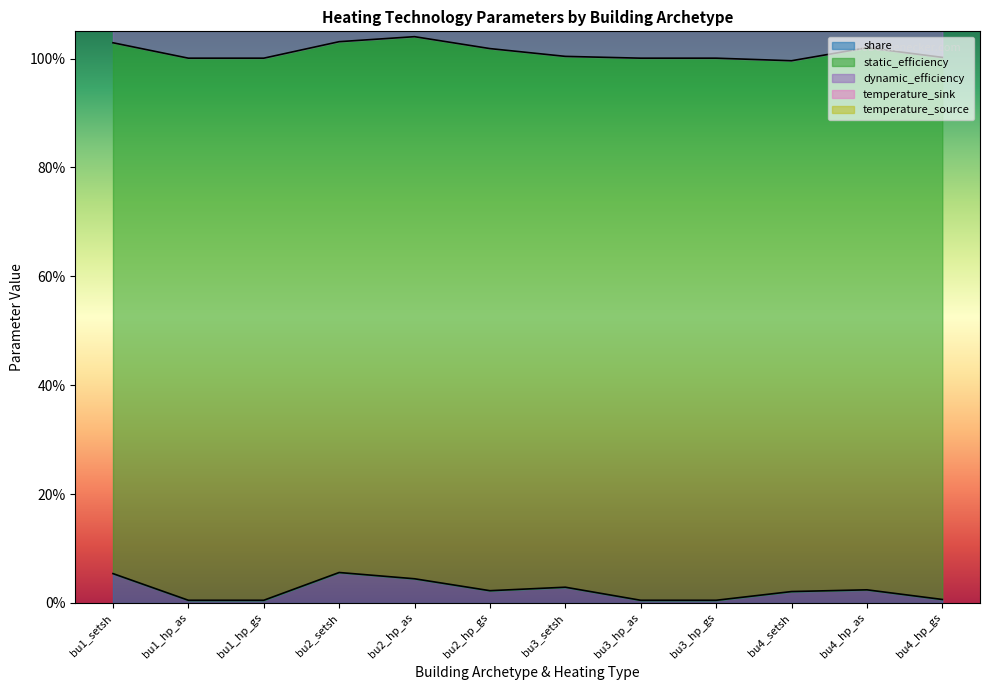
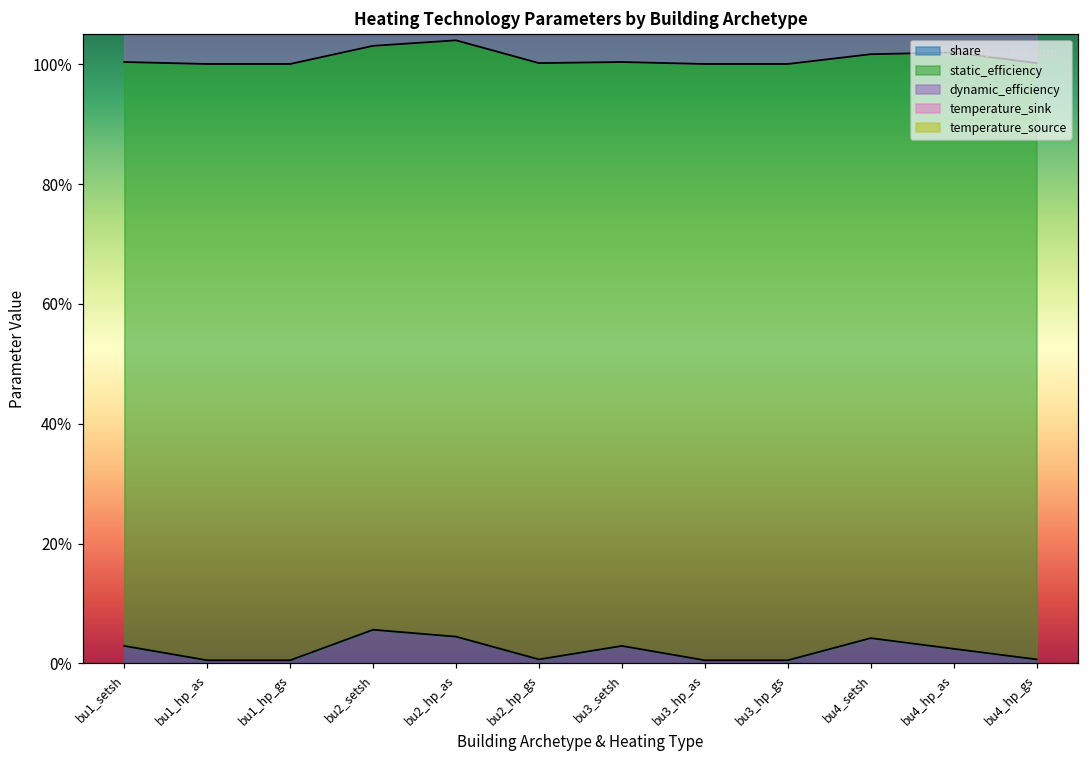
  {
    "share": {
-     "bu1_setsh": "5%",
+     "bu1_setsh": "3%",
      "bu1_hp_as": "1%",
      "bu1_hp_gs": "1%",
      "bu2_setsh": "6%",
      "bu2_hp_as": "4%",
-     "bu2_hp_gs": "2%",
+     "bu2_hp_gs": "1%",
      "bu3_setsh": "3%",
      "bu3_hp_as": "1%",
      "bu3_hp_gs": "1%",
-     "bu4_setsh": "2%",
+     "bu4_setsh": "4%",
      "bu4_hp_as": "2%",
      "bu4_hp_gs": "1%"
    },
    "static_efficiency": {
      "bu1_setsh": "97%",
      "bu1_hp_as": "100%",
      "bu1_hp_gs": "100%",
      "bu2_setsh": "97%",
      "bu2_hp_as": "100%",
      "bu2_hp_gs": "100%",
      "bu3_setsh": "98%",
      "bu3_hp_as": "100%",
      "bu3_hp_gs": "100%",
      "bu4_setsh": "98%"
    }
  }
